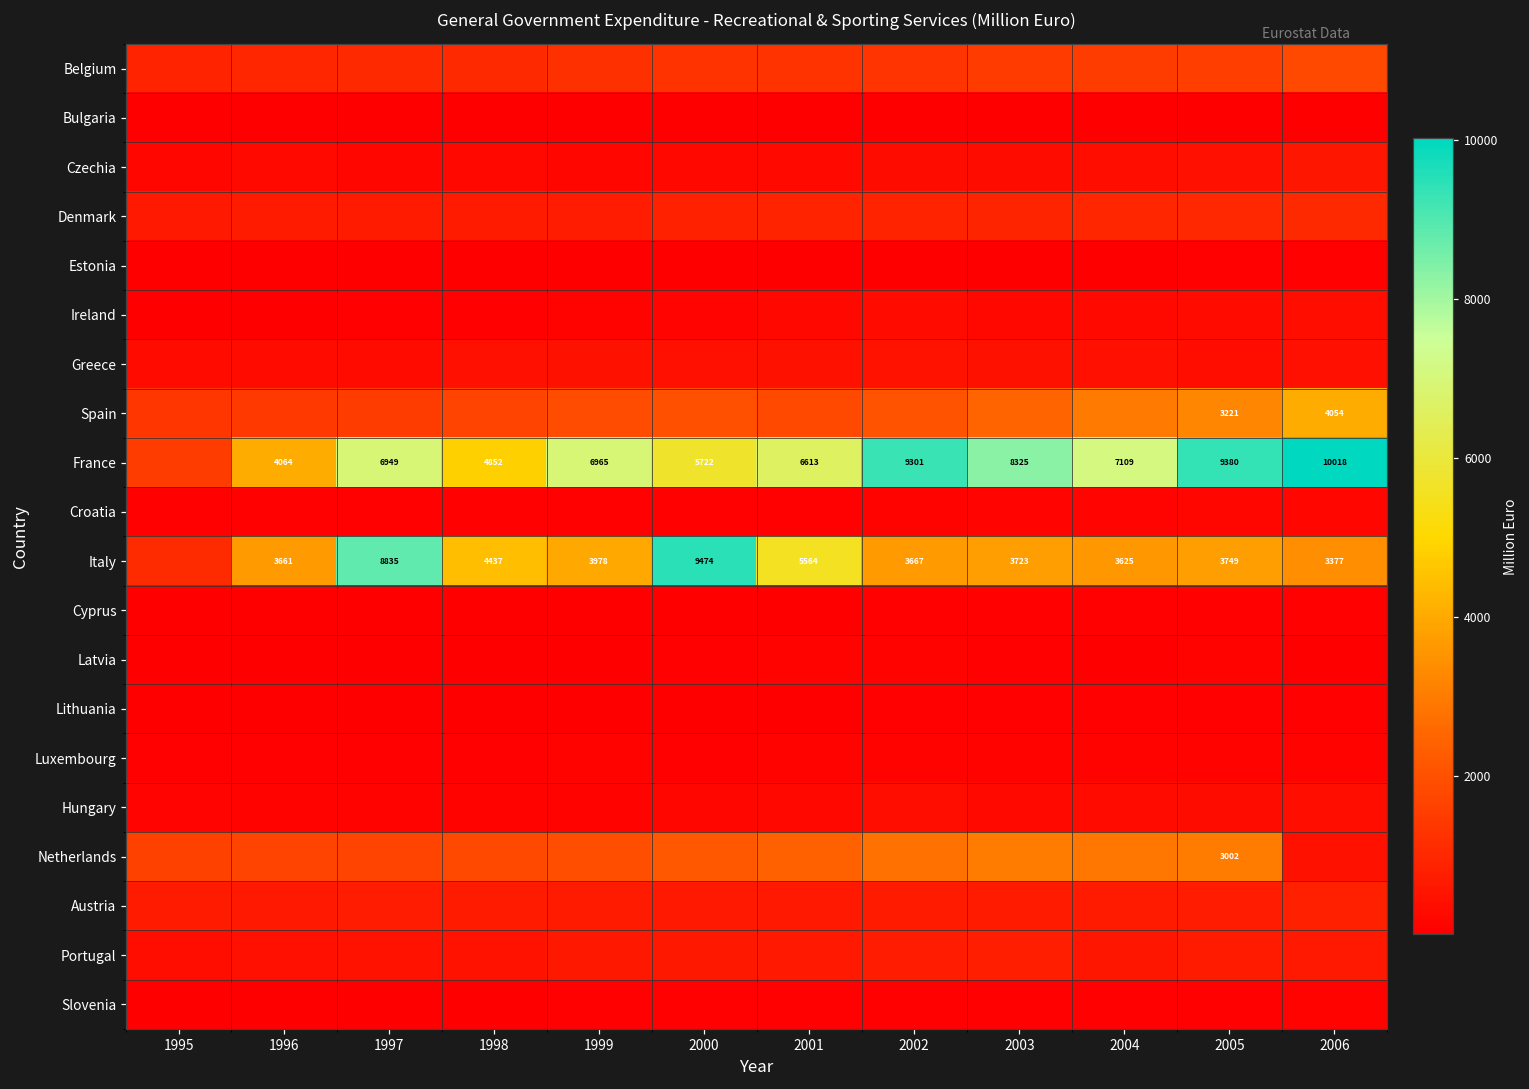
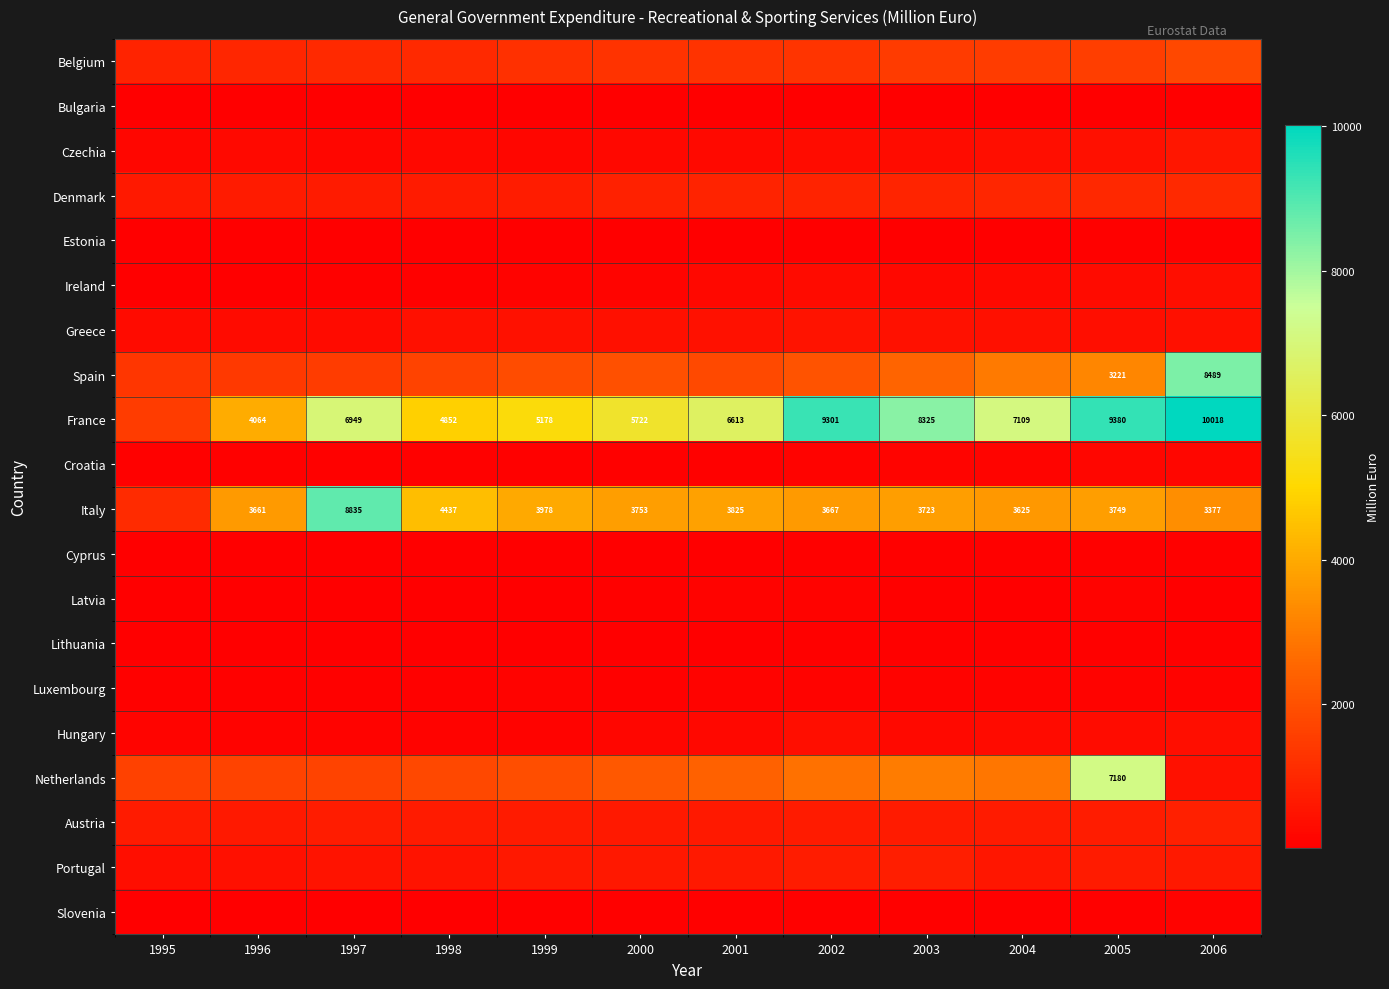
  {
    "Spain": {
      "2005": 3221,
-     "2006": 4054
+     "2006": 8489
    },
    "France": {
      "1996": 4064,
      "1997": 6949,
      "1998": 4852,
-     "1999": 6965,
+     "1999": 5178,
      "2000": 5722,
      "2001": 6613,
      "2002": 9301,
      "2003": 8325,
      "2004": 7109,
      "2005": 9380,
      "2006": 10018
    },
    "Italy": {
      "1996": 3661,
      "1997": 8835,
      "1998": 4437,
      "1999": 3978,
-     "2000": 9474,
-     "2001": 5564,
+     "2000": 3753,
+     "2001": 3825,
      "2002": 3667,
      "2003": 3723,
      "2004": 3625,
      "2005": 3749,
      "2006": 3377
    },
    "Netherlands": {
-     "2005": 3002
+     "2005": 7180
    }
  }
